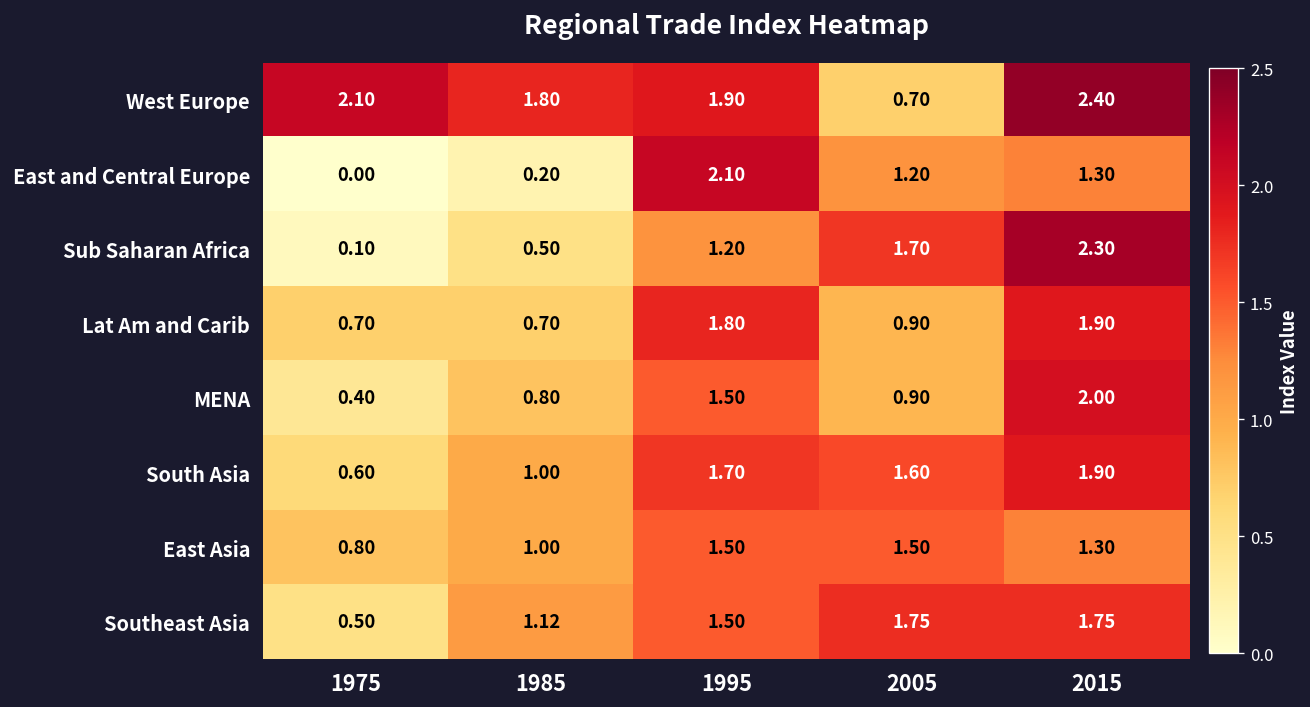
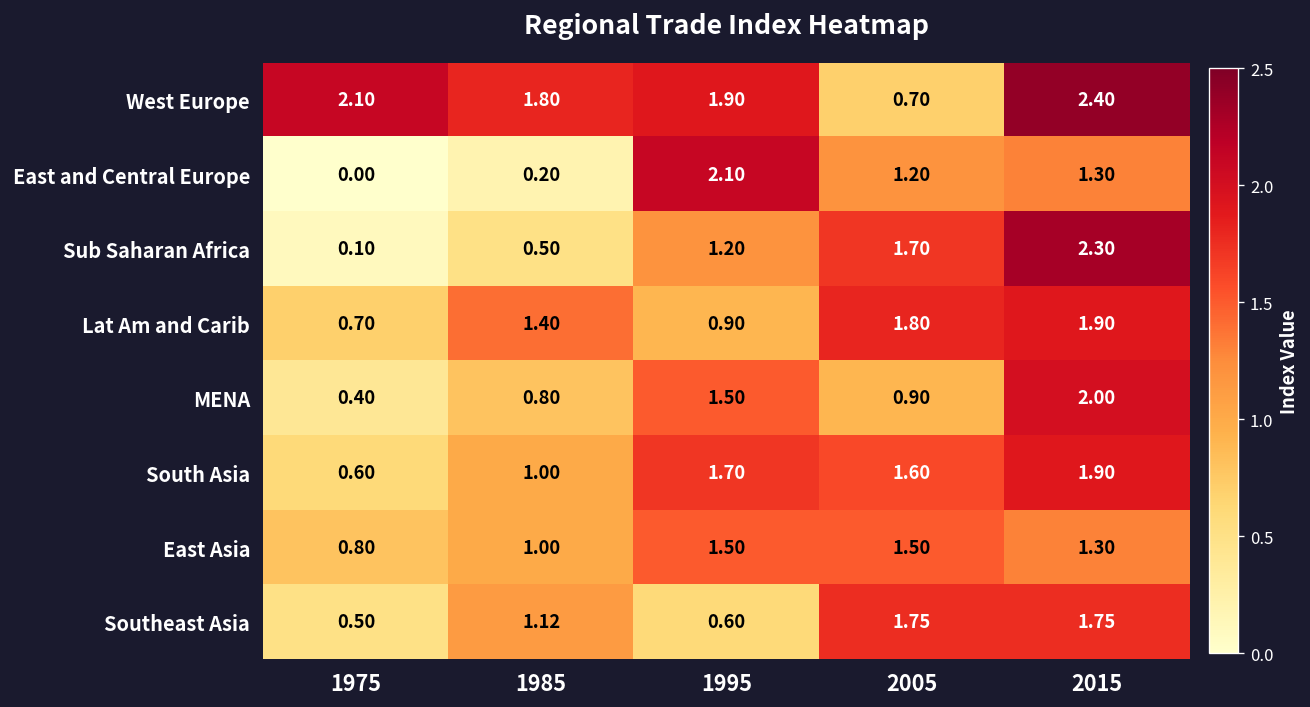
  {
    "West Europe": {
      "1975": 2.10,
      "1985": 1.80,
      "1995": 1.90,
      "2005": 0.70,
      "2015": 2.40
    },
    "East and Central Europe": {
      "1975": 0.00,
      "1985": 0.20,
      "1995": 2.10,
      "2005": 1.20,
      "2015": 1.30
    },
    "Sub Saharan Africa": {
      "1975": 0.10,
      "1985": 0.50,
      "1995": 1.20,
      "2005": 1.70,
      "2015": 2.30
    },
    "Lat Am and Carib": {
      "1975": 0.70,
-     "1985": 0.70,
-     "1995": 1.80,
-     "2005": 0.90,
+     "1985": 1.40,
+     "1995": 0.90,
+     "2005": 1.80,
      "2015": 1.90
    },
    "MENA": {
      "1975": 0.40,
      "1985": 0.80,
      "1995": 1.50,
      "2005": 0.90,
      "2015": 2.00
    },
    "South Asia": {
      "1975": 0.60,
      "1985": 1.00,
      "1995": 1.70,
      "2005": 1.60,
      "2015": 1.90
    },
    "East Asia": {
      "1975": 0.80,
      "1985": 1.00,
      "1995": 1.50,
      "2005": 1.50,
      "2015": 1.30
    },
    "Southeast Asia": {
      "1975": 0.50,
      "1985": 1.12,
-     "1995": 1.50,
+     "1995": 0.60,
      "2005": 1.75,
      "2015": 1.75
    }
  }
